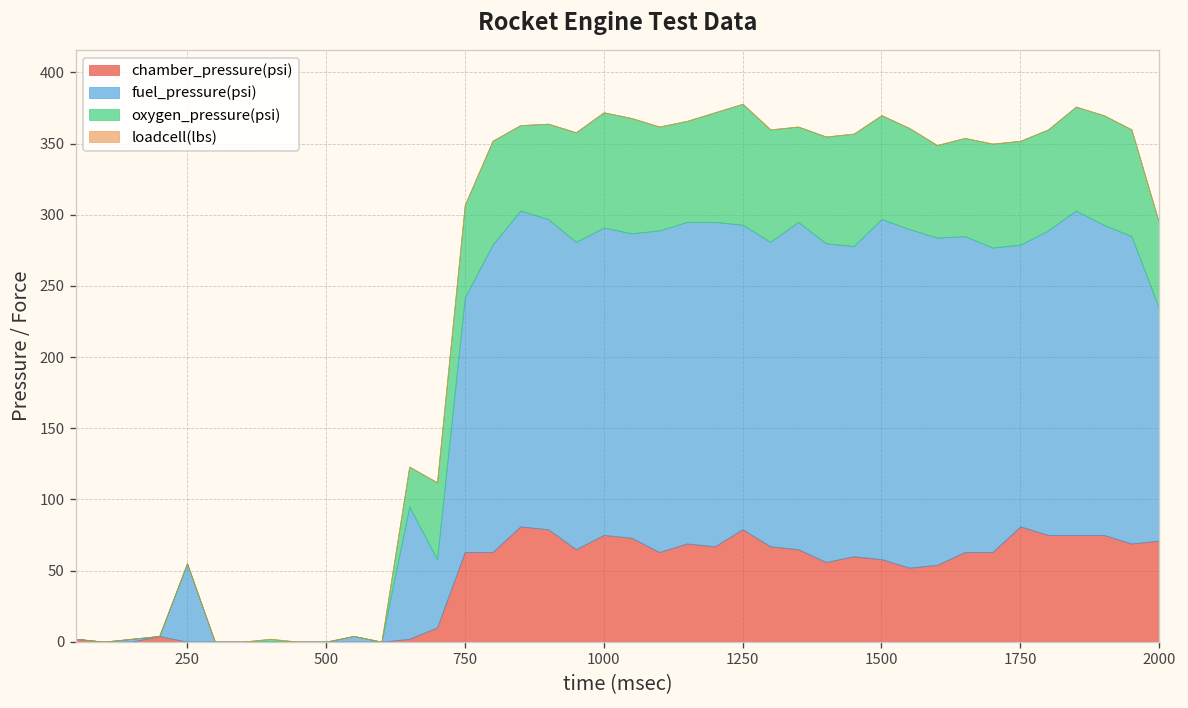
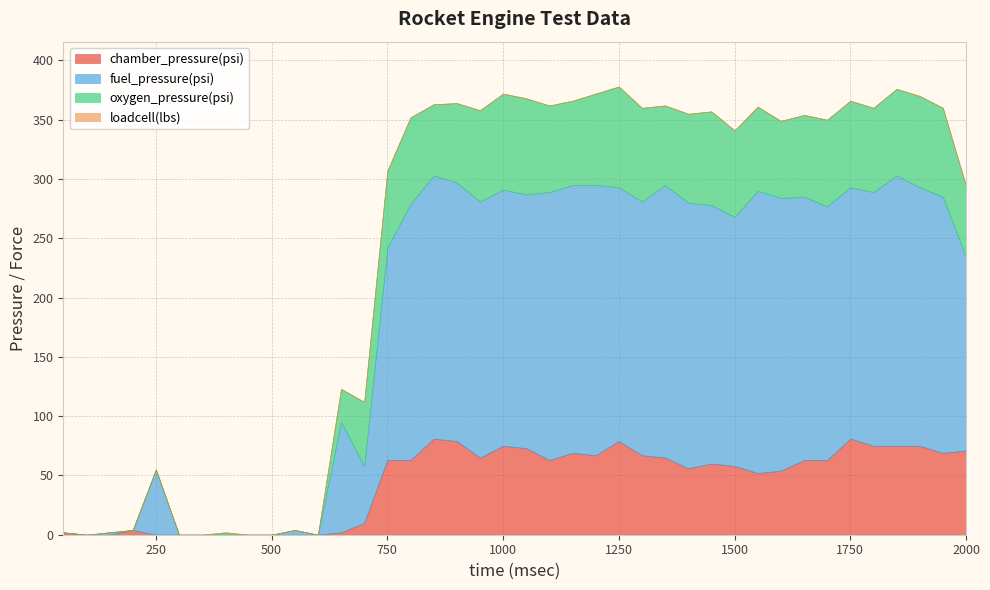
  {
    "fuel_pressure(psi)": {
      "750": 179,
      "1000": 216,
      "1250": 214,
-     "1500": 239,
-     "1750": 198,
+     "1500": 210,
+     "1750": 212,
      "2000": 163
    }
  }
